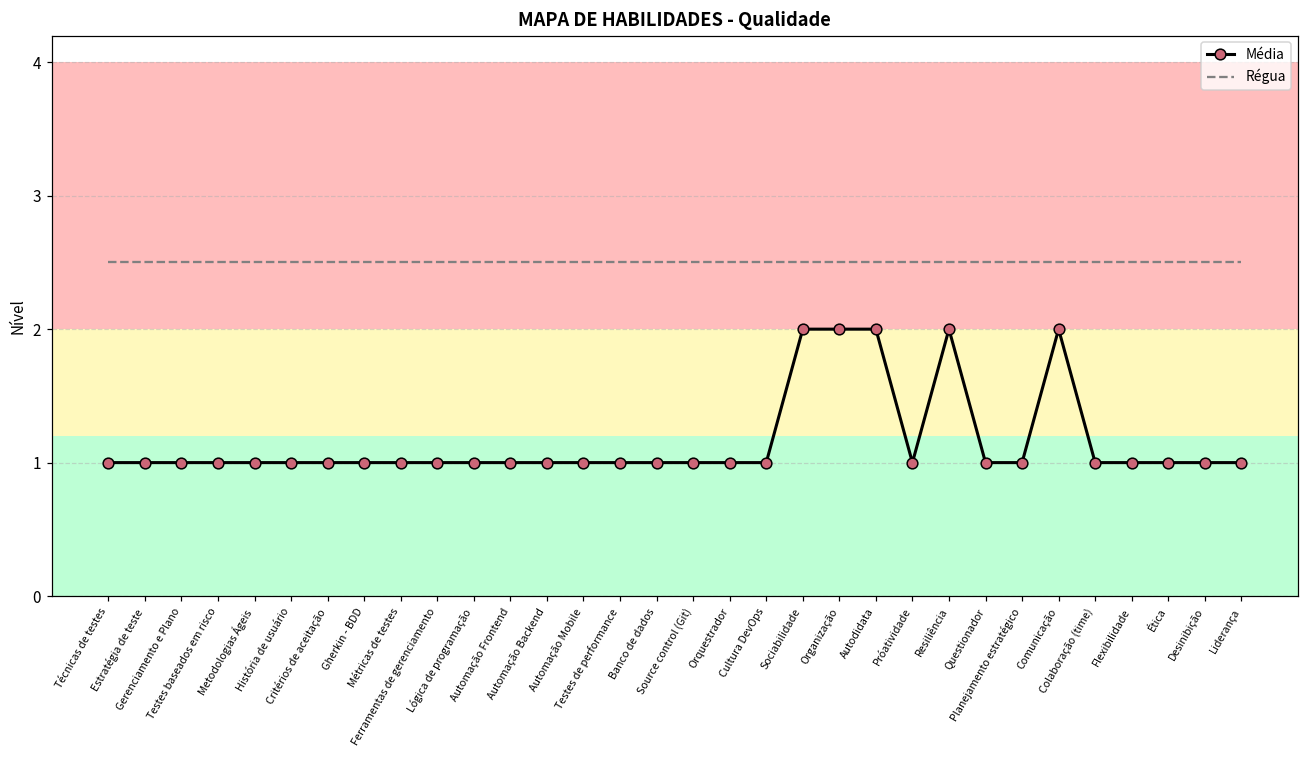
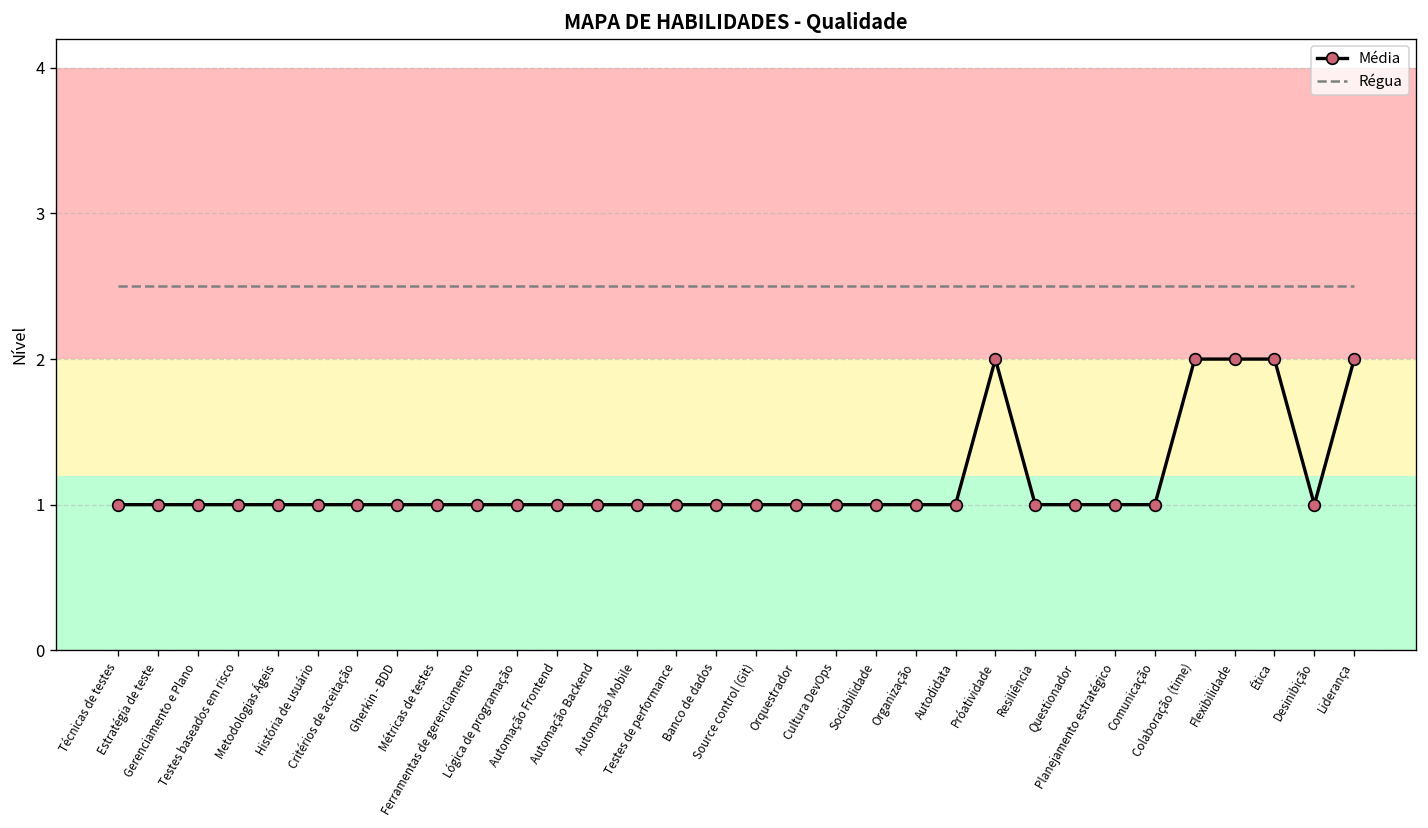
  {
    "Média": {
      "Técnicas de testes": 1,
      "Estratégia de teste": 1,
      "Gerenciamento e Plano": 1,
      "Testes baseados em risco": 1,
      "Metodologias Ágeis": 1,
      "História de usuário": 1,
      "Critérios de aceitação": 1,
      "Gherkin - BDD": 1,
      "Métricas de testes": 1,
      "Ferramentas de gerenciamento": 1,
      "Lógica de programação": 1,
      "Automação Frontend": 1,
      "Automação Backend": 1,
      "Automação Mobile": 1,
      "Testes de performance": 1,
      "Banco de dados": 1,
      "Source control (Git)": 1,
      "Orquestrador": 1,
      "Cultura DevOps": 1,
-     "Sociabilidade": 2,
-     "Organização": 2,
-     "Autodidata": 2,
-     "Próatividade": 1,
-     "Resiliência": 2,
+     "Sociabilidade": 1,
+     "Organização": 1,
+     "Autodidata": 1,
+     "Próatividade": 2,
+     "Resiliência": 1,
      "Questionador": 1,
      "Planejamento estratégico": 1,
-     "Comunicação": 2,
-     "Colaboração (time)": 1,
-     "Flexibilidade": 1,
-     "Ética": 1,
+     "Comunicação": 1,
+     "Colaboração (time)": 2,
+     "Flexibilidade": 2,
+     "Ética": 2,
      "Desinibição": 1,
-     "Liderança": 1
+     "Liderança": 2
    },
    "Régua": {
      "Técnicas de testes": 2.50,
      "Estratégia de teste": 2.50,
      "Gerenciamento e Plano": 2.50,
      "Testes baseados em risco": 2.50,
      "Metodologias Ágeis": 2.50,
      "História de usuário": 2.50,
      "Critérios de aceitação": 2.50,
      "Gherkin - BDD": 2.50,
      "Métricas de testes": 2.50,
      "Ferramentas de gerenciamento": 2.50,
      "Lógica de programação": 2.50,
      "Automação Frontend": 2.50,
      "Automação Backend": 2.50,
      "Automação Mobile": 2.50,
      "Testes de performance": 2.50,
      "Banco de dados": 2.50,
      "Source control (Git)": 2.50,
      "Orquestrador": 2.50,
      "Cultura DevOps": 2.50,
      "Sociabilidade": 2.50,
      "Organização": 2.50,
      "Autodidata": 2.50,
      "Próatividade": 2.50,
      "Resiliência": 2.50,
      "Questionador": 2.50,
      "Planejamento estratégico": 2.50,
      "Comunicação": 2.50,
      "Colaboração (time)": 2.50,
      "Flexibilidade": 2.50,
      "Ética": 2.50,
      "Desinibição": 2.50,
      "Liderança": 2.50
    }
  }
